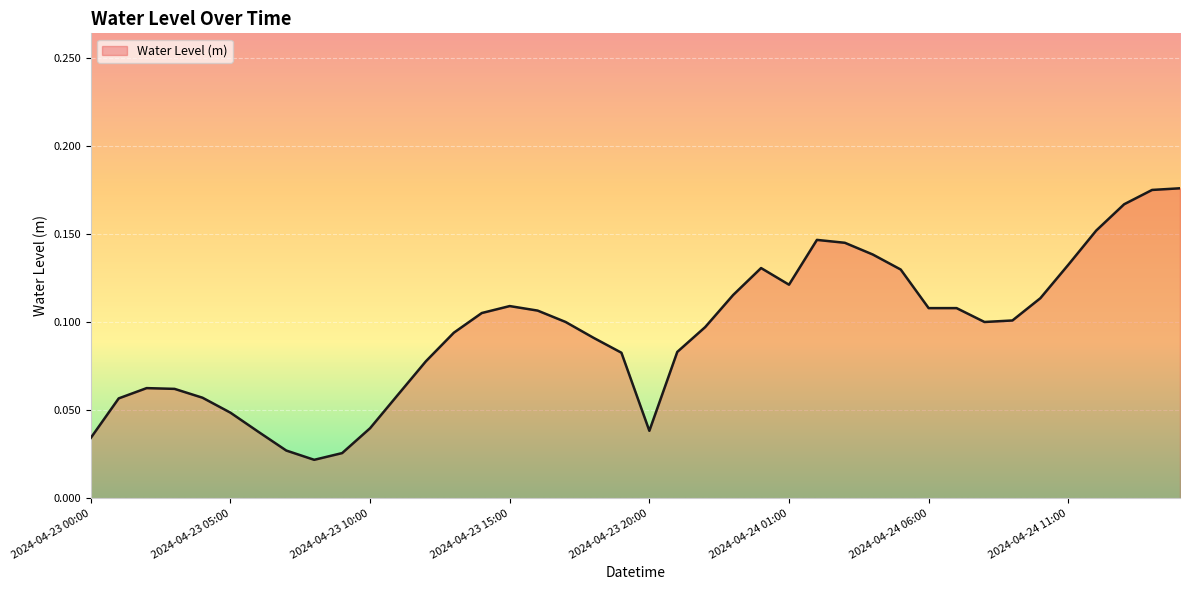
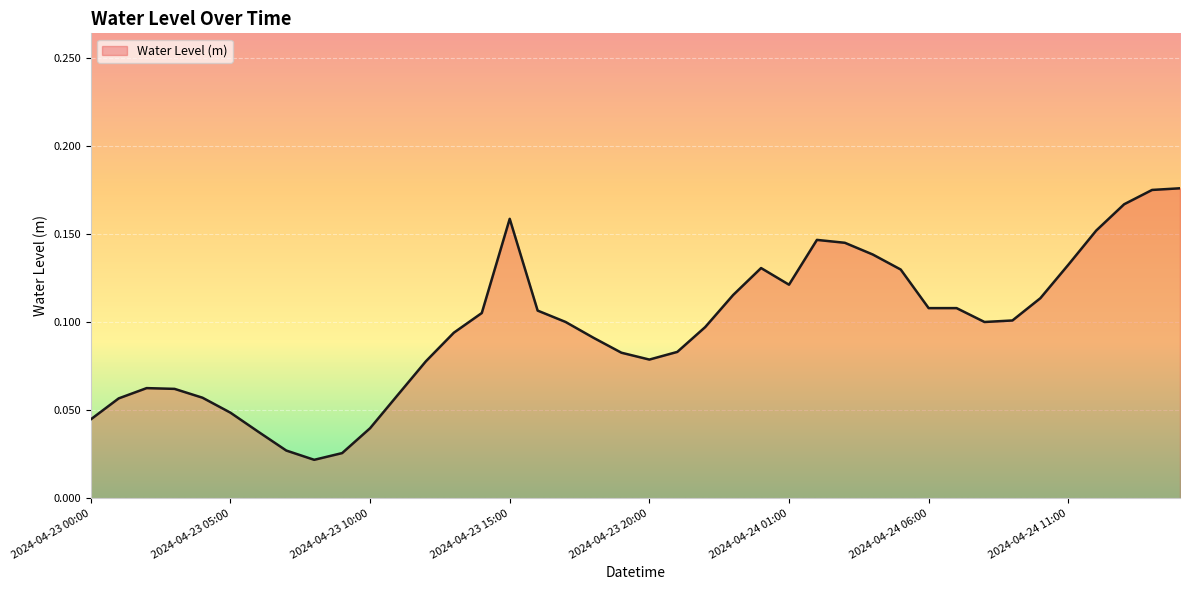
  {
-   "2024-04-23 00:00": 0.034,
+   "2024-04-23 00:00": 0.045,
    "2024-04-23 05:00": 0.049,
    "2024-04-23 10:00": 0.040,
-   "2024-04-23 15:00": 0.109,
-   "2024-04-23 20:00": 0.038,
+   "2024-04-23 15:00": 0.159,
+   "2024-04-23 20:00": 0.079,
    "2024-04-24 01:00": 0.121,
    "2024-04-24 06:00": 0.108,
    "2024-04-24 11:00": 0.133
  }
